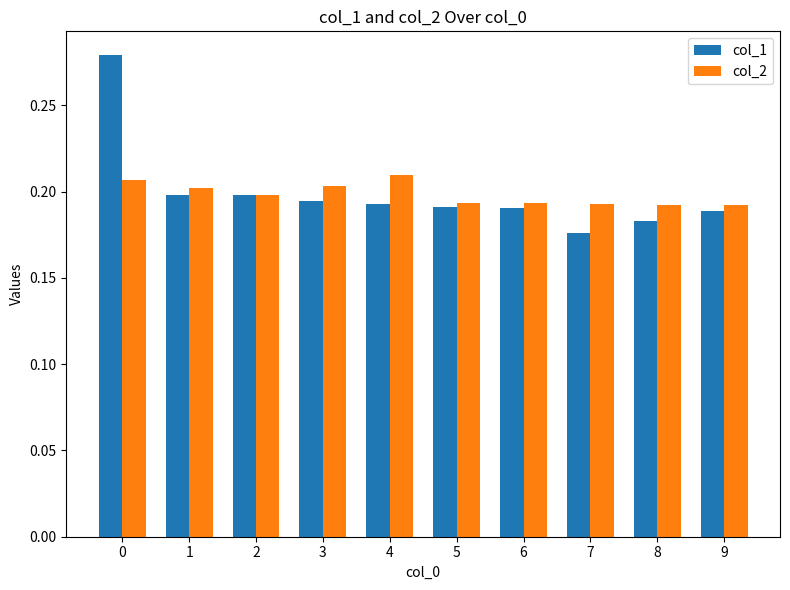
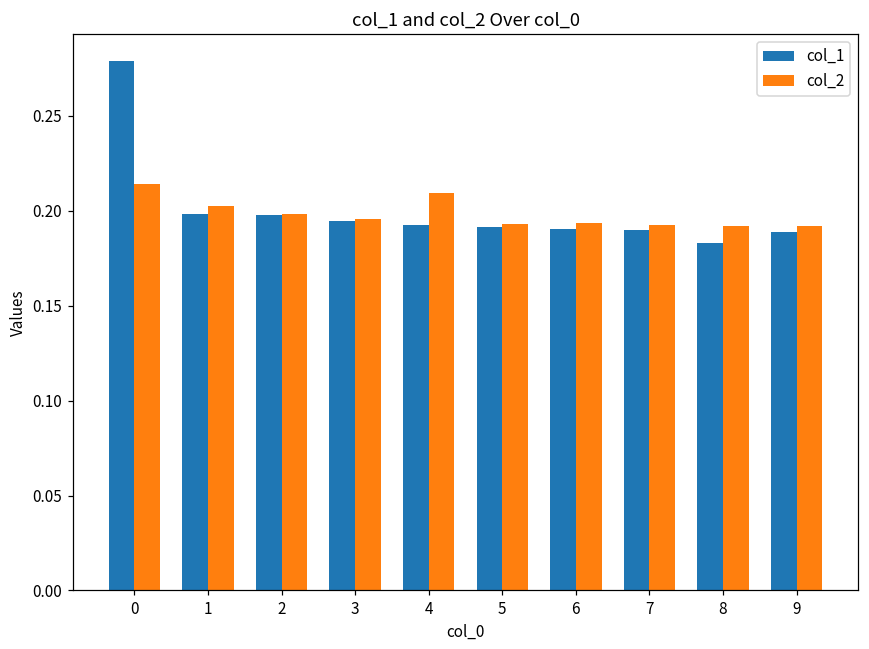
  {
    "col_1": {
      "0": 0.279,
      "1": 0.198,
      "2": 0.198,
      "3": 0.195,
      "4": 0.193,
      "5": 0.191,
      "6": 0.190,
-     "7": 0.176,
+     "7": 0.190,
      "8": 0.183,
      "9": 0.189
    },
    "col_2": {
-     "0": 0.207,
+     "0": 0.214,
      "1": 0.202,
      "2": 0.198,
-     "3": 0.203,
+     "3": 0.196,
      "4": 0.209,
      "5": 0.193,
      "6": 0.194,
      "7": 0.193,
      "8": 0.192,
      "9": 0.192
    }
  }
